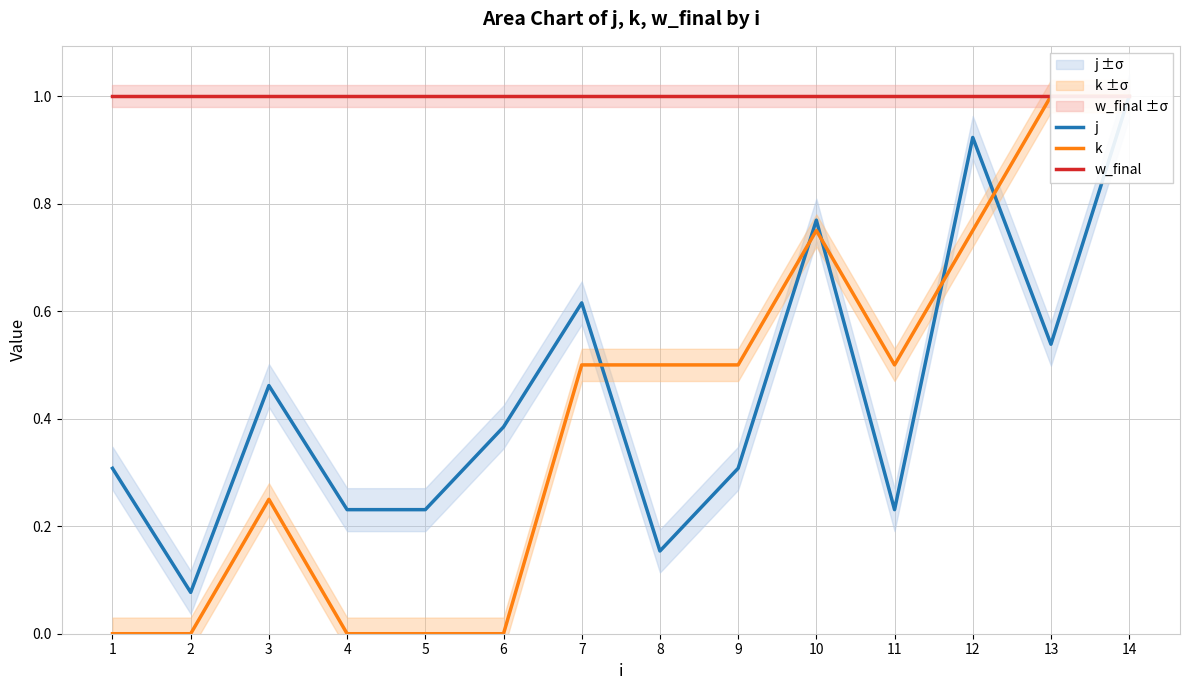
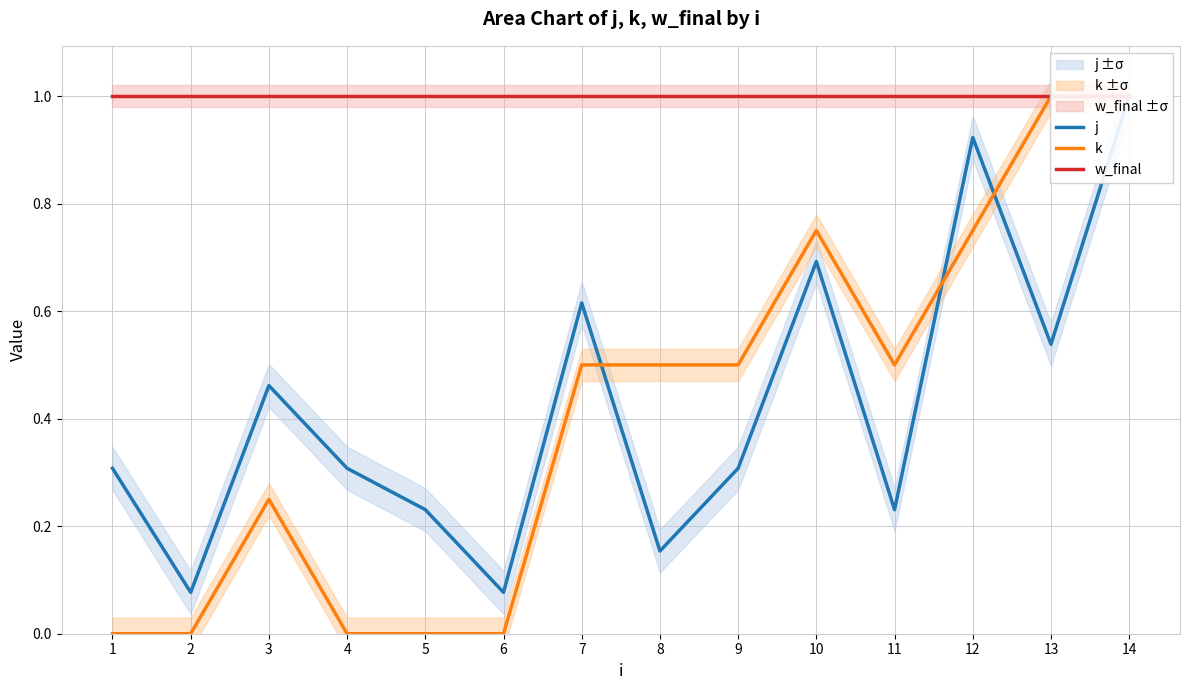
  {
    "j": {
      "1": 0.31,
      "2": 0.08,
      "3": 0.46,
-     "4": 0.23,
+     "4": 0.31,
      "5": 0.23,
-     "6": 0.38,
+     "6": 0.08,
      "7": 0.62,
      "8": 0.15,
      "9": 0.31,
-     "10": 0.77,
+     "10": 0.69,
      "11": 0.23,
      "12": 0.92,
      "13": 0.54
    },
    "k": {
      "1": 0.00,
      "2": 0.00,
      "3": 0.25,
      "4": 0.00,
      "5": 0.00,
      "6": 0.00,
      "7": 0.50,
      "8": 0.50,
      "9": 0.50,
      "10": 0.75,
      "11": 0.50,
      "12": 0.75
    },
    "w_final": {
      "1": 1.00,
      "2": 1.00,
      "3": 1.00,
      "4": 1.00,
      "5": 1.00,
      "6": 1.00,
      "7": 1.00,
      "8": 1.00,
      "9": 1.00,
      "10": 1.00,
      "11": 1.00,
      "12": 1.00
    }
  }
